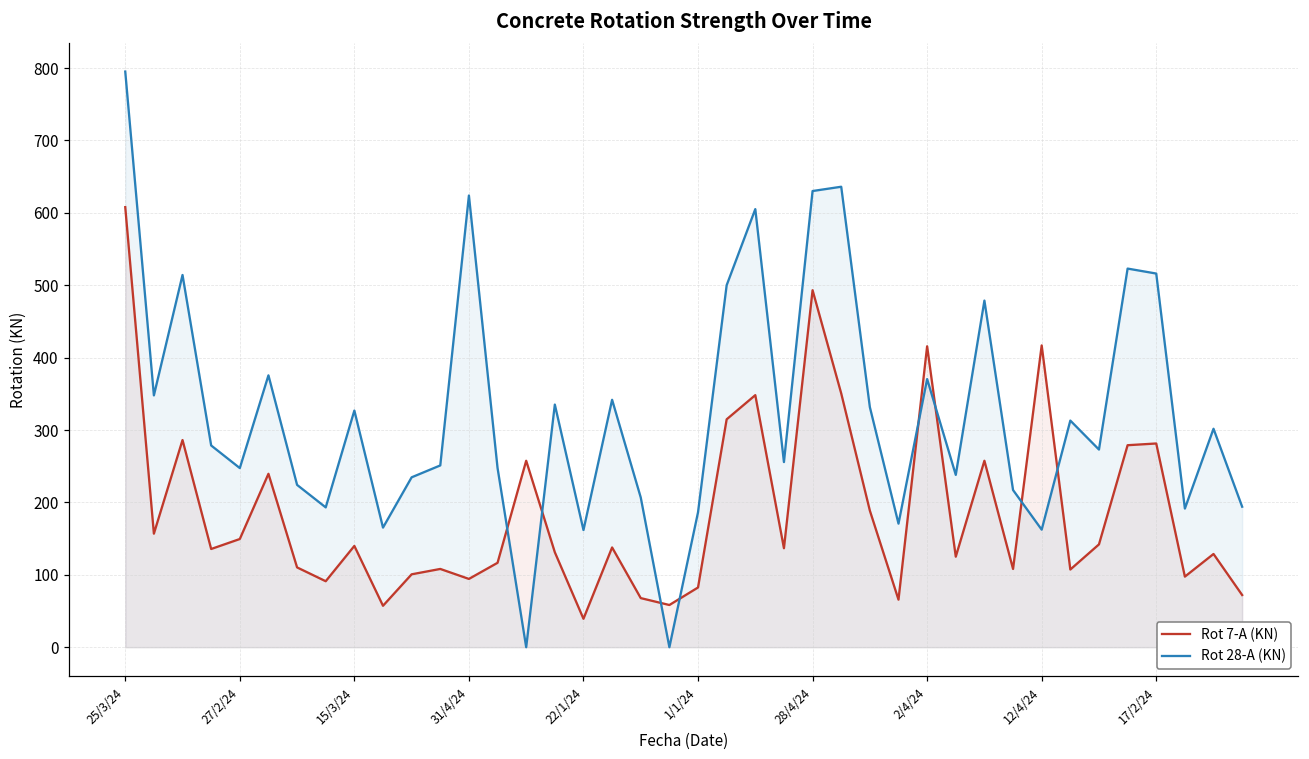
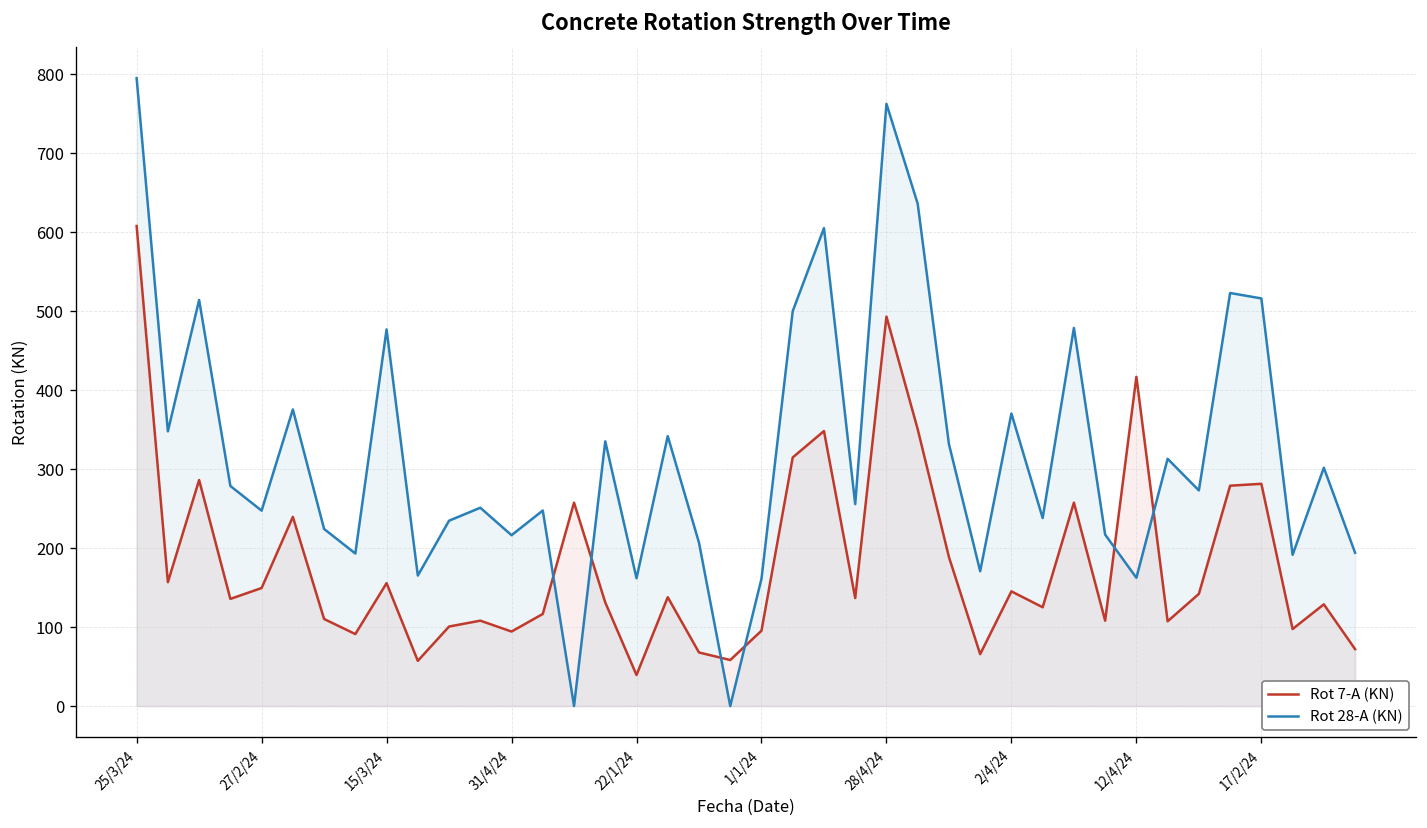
  {
    "Rot 7-A (KN)": {
      "25/3/24": 610,
      "27/2/24": 150,
-     "15/3/24": 140,
+     "15/3/24": 160,
      "31/4/24": 90,
      "22/1/24": 40,
-     "1/1/24": 80,
+     "1/1/24": 100,
      "28/4/24": 490,
-     "2/4/24": 420,
+     "2/4/24": 150,
      "12/4/24": 420,
      "17/2/24": 280
    },
    "Rot 28-A (KN)": {
      "25/3/24": 800,
      "27/2/24": 250,
-     "15/3/24": 330,
-     "31/4/24": 620,
+     "15/3/24": 480,
+     "31/4/24": 220,
      "22/1/24": 160,
-     "1/1/24": 190,
-     "28/4/24": 630,
+     "1/1/24": 160,
+     "28/4/24": 760,
      "2/4/24": 370,
      "12/4/24": 160,
      "17/2/24": 520
    }
  }
